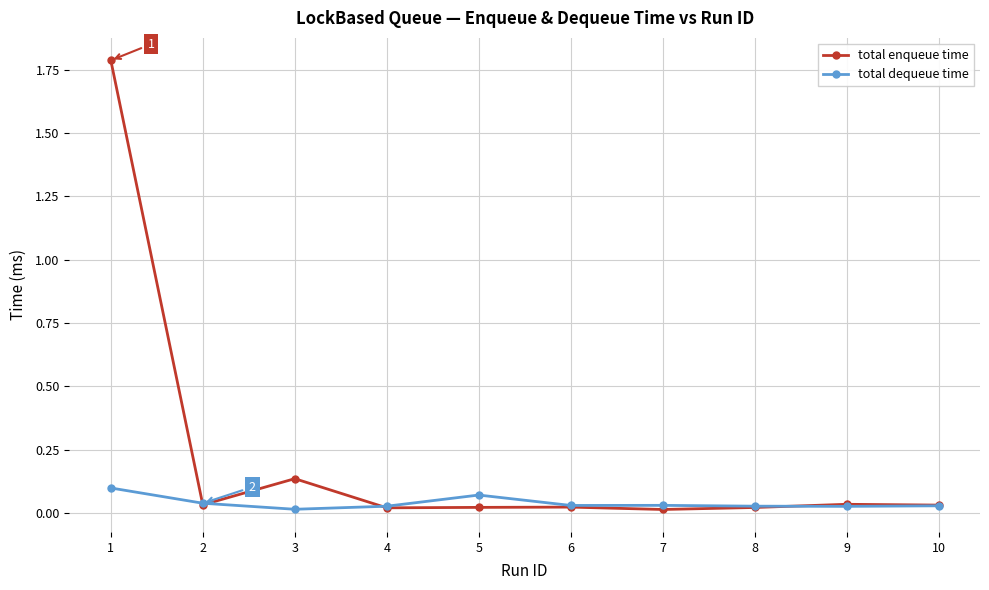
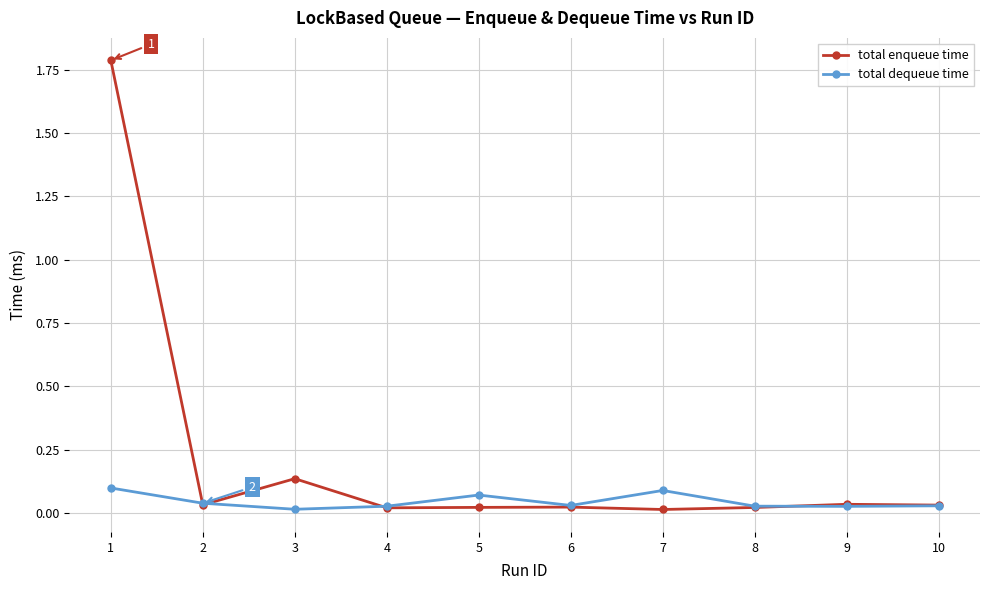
  {
    "total enqueue time": {
      "1": 1.79,
      "3": 0.14,
      "5": 0.02,
      "7": 0.01
    },
    "total dequeue time": {
      "1": 0.10,
      "3": 0.02,
      "5": 0.07,
-     "7": 0.03
+     "7": 0.09
    }
  }
